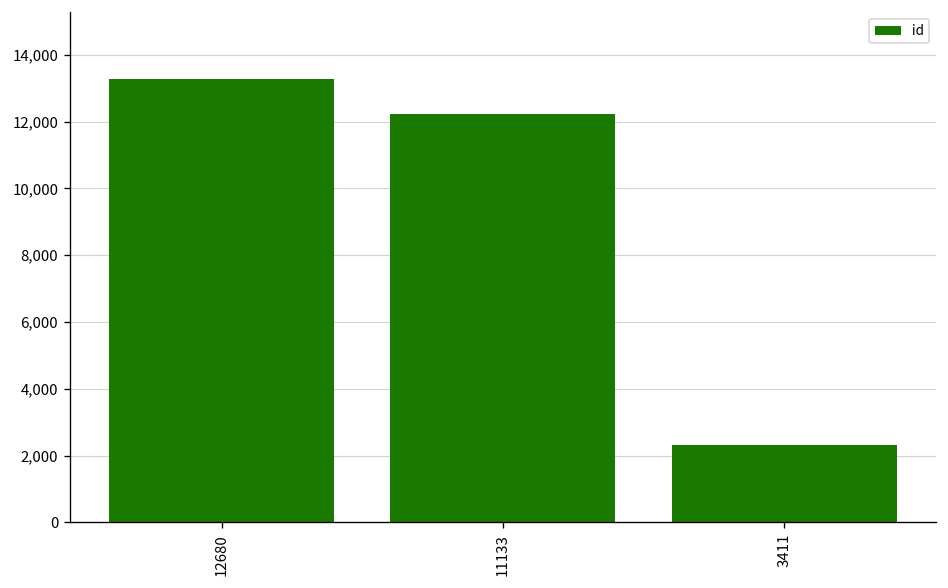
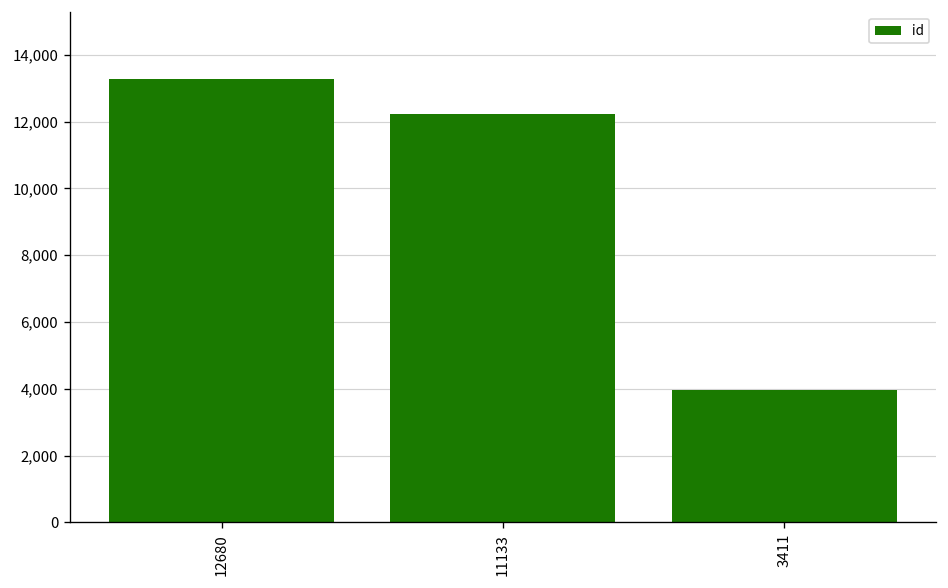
  {
    "12680": "13,300",
    "11133": "12,200",
-   "3411": "2,300"
+   "3411": "4,000"
  }
